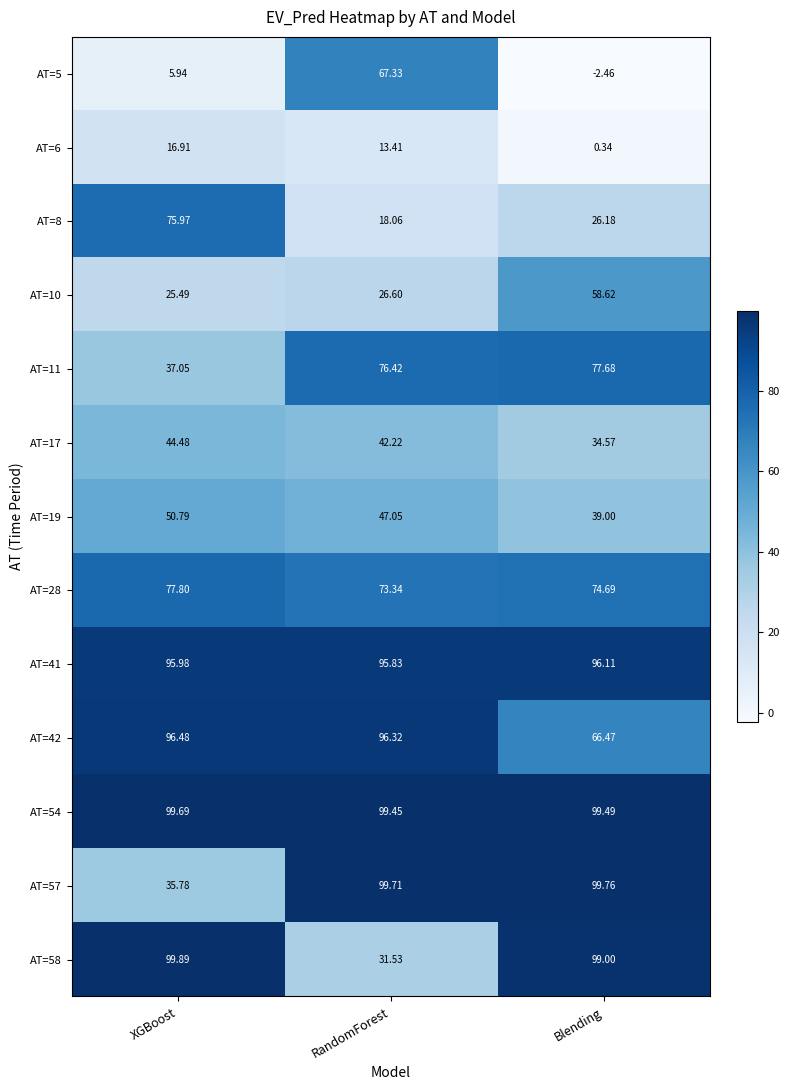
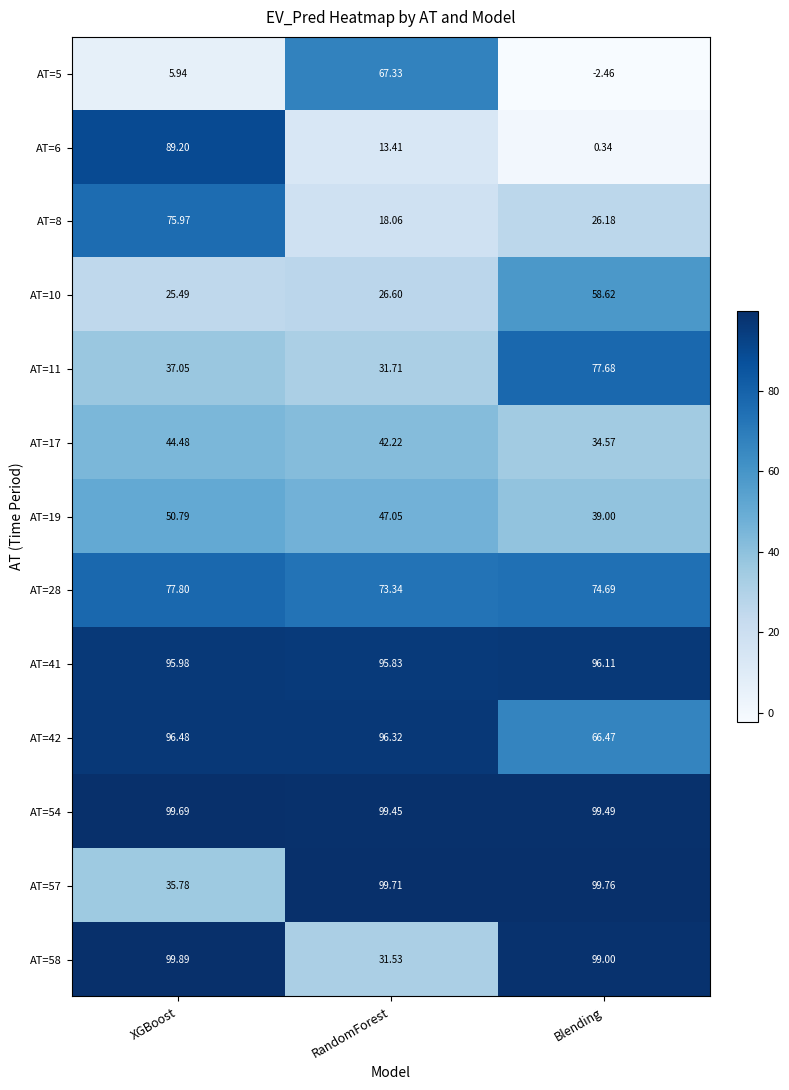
  {
    "AT=5": {
      "XGBoost": 5.94,
      "RandomForest": 67.33,
      "Blending": -2.46
    },
    "AT=6": {
-     "XGBoost": 16.91,
+     "XGBoost": 89.20,
      "RandomForest": 13.41,
      "Blending": 0.34
    },
    "AT=8": {
      "XGBoost": 75.97,
      "RandomForest": 18.06,
      "Blending": 26.18
    },
    "AT=10": {
      "XGBoost": 25.49,
      "RandomForest": 26.60,
      "Blending": 58.62
    },
    "AT=11": {
      "XGBoost": 37.05,
-     "RandomForest": 76.42,
+     "RandomForest": 31.71,
      "Blending": 77.68
    },
    "AT=17": {
      "XGBoost": 44.48,
      "RandomForest": 42.22,
      "Blending": 34.57
    },
    "AT=19": {
      "XGBoost": 50.79,
      "RandomForest": 47.05,
      "Blending": 39.00
    },
    "AT=28": {
      "XGBoost": 77.80,
      "RandomForest": 73.34,
      "Blending": 74.69
    },
    "AT=41": {
      "XGBoost": 95.98,
      "RandomForest": 95.83,
      "Blending": 96.11
    },
    "AT=42": {
      "XGBoost": 96.48,
      "RandomForest": 96.32,
      "Blending": 66.47
    },
    "AT=54": {
      "XGBoost": 99.69,
      "RandomForest": 99.45,
      "Blending": 99.49
    },
    "AT=57": {
      "XGBoost": 35.78,
      "RandomForest": 99.71,
      "Blending": 99.76
    },
    "AT=58": {
      "XGBoost": 99.89,
      "RandomForest": 31.53,
      "Blending": 99.00
    }
  }
